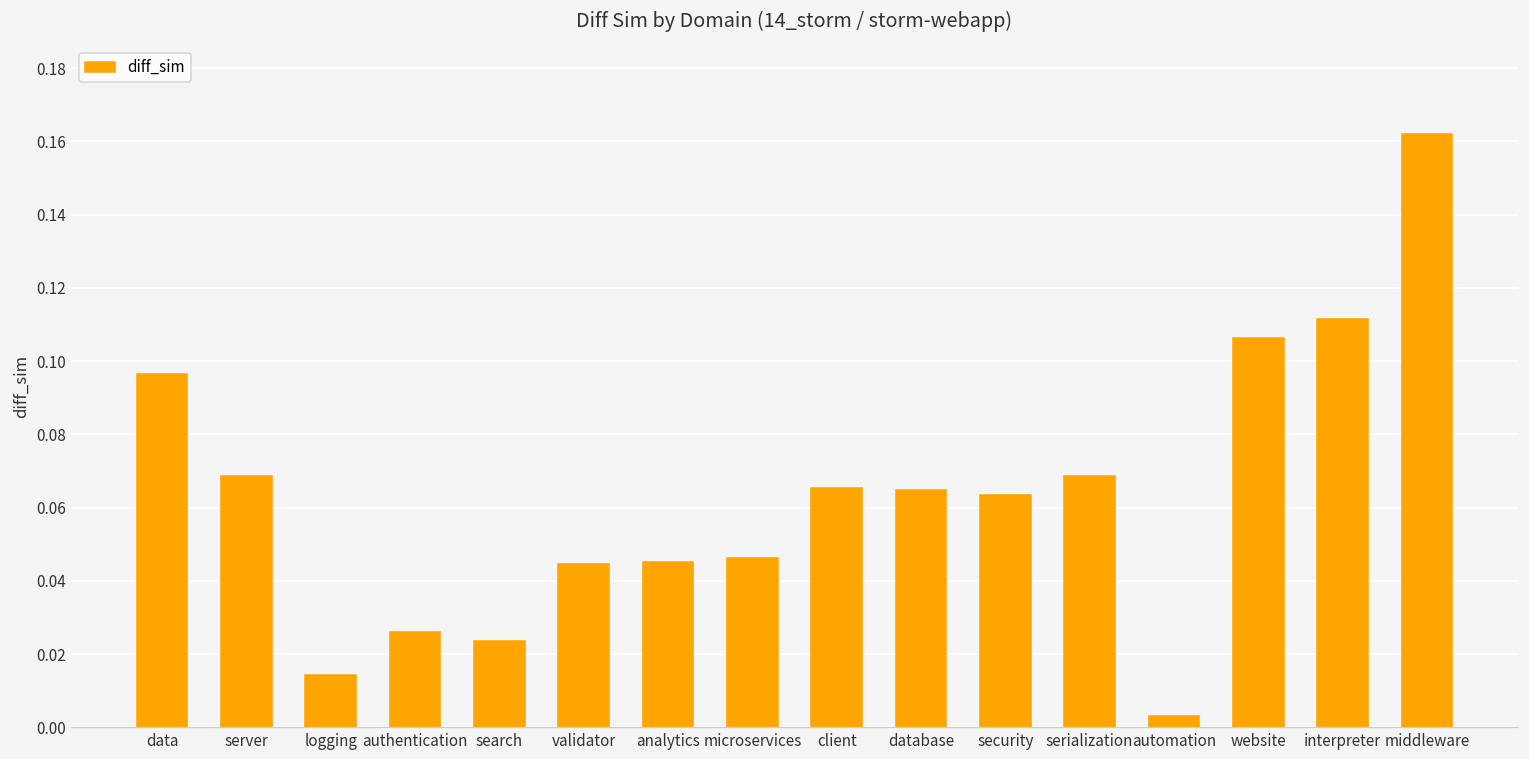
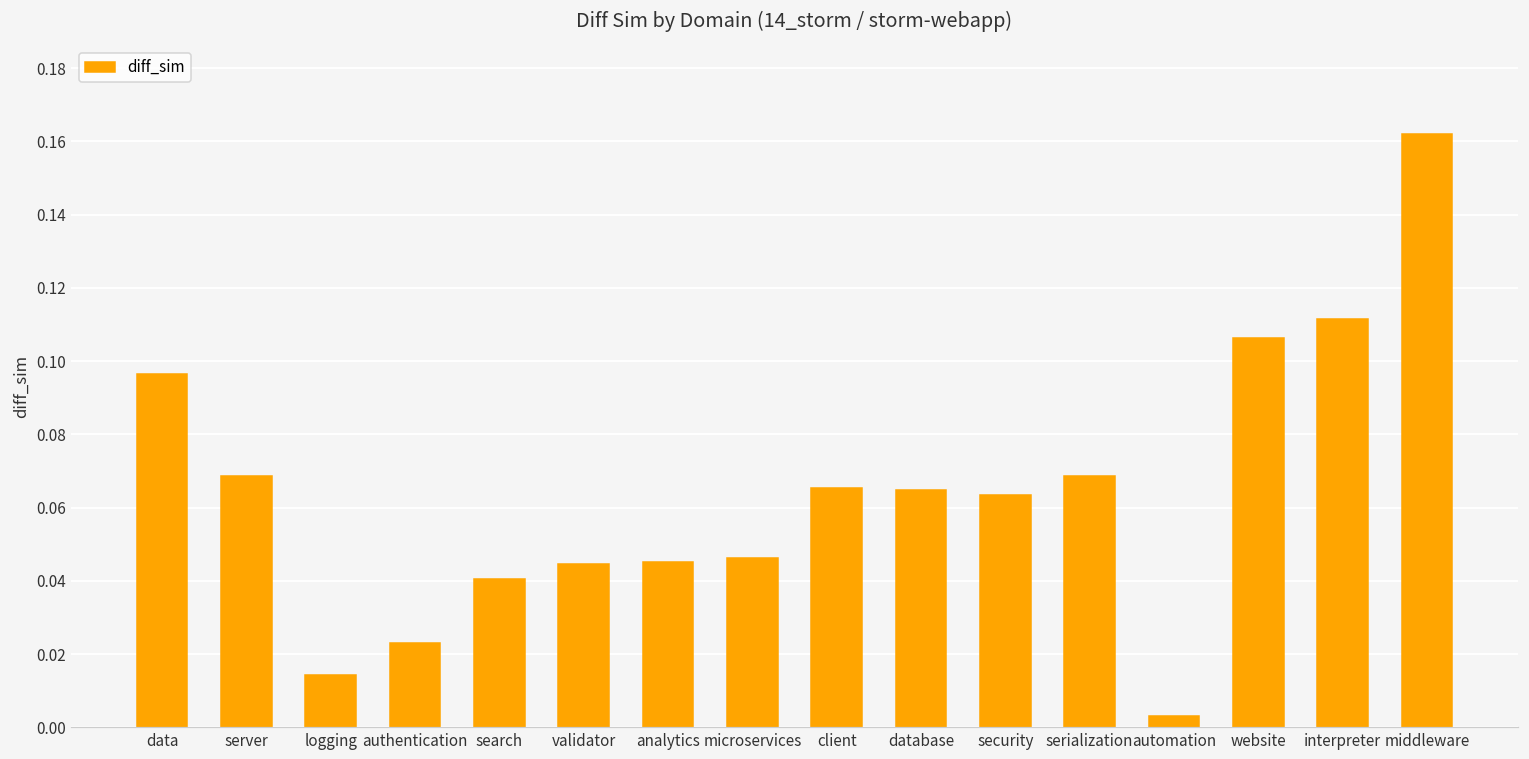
  {
    "data": 0.097,
    "server": 0.069,
    "logging": 0.014,
-   "authentication": 0.026,
-   "search": 0.023,
+   "authentication": 0.023,
+   "search": 0.041,
    "validator": 0.045,
    "analytics": 0.045,
    "microservices": 0.046,
    "client": 0.065,
    "database": 0.065,
    "security": 0.063,
    "serialization": 0.069,
    "automation": 0.003,
    "website": 0.106,
    "interpreter": 0.112,
    "middleware": 0.162
  }
